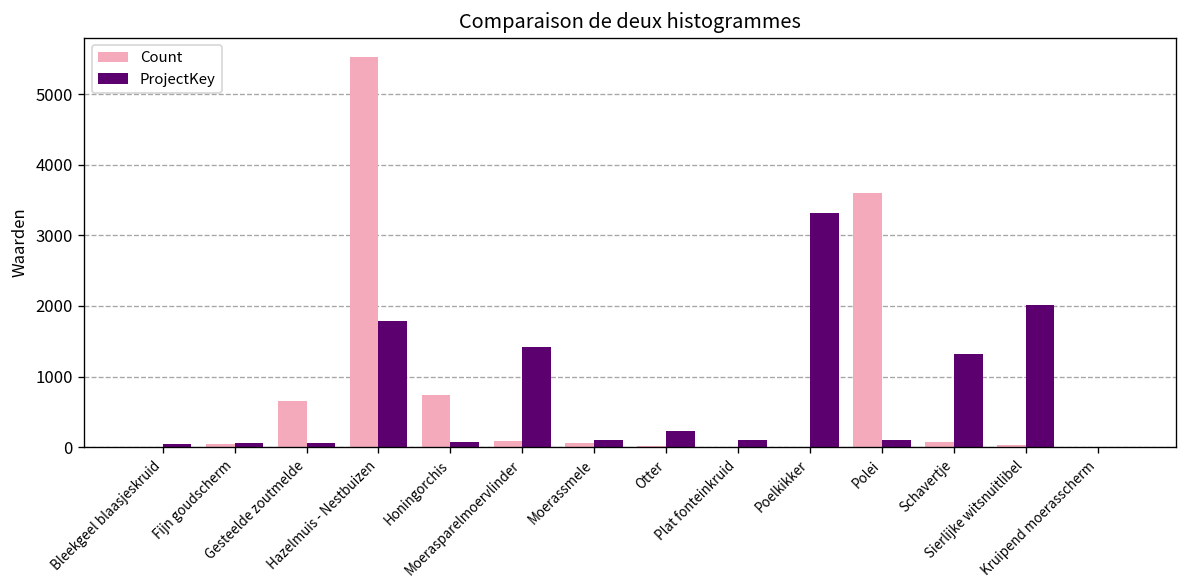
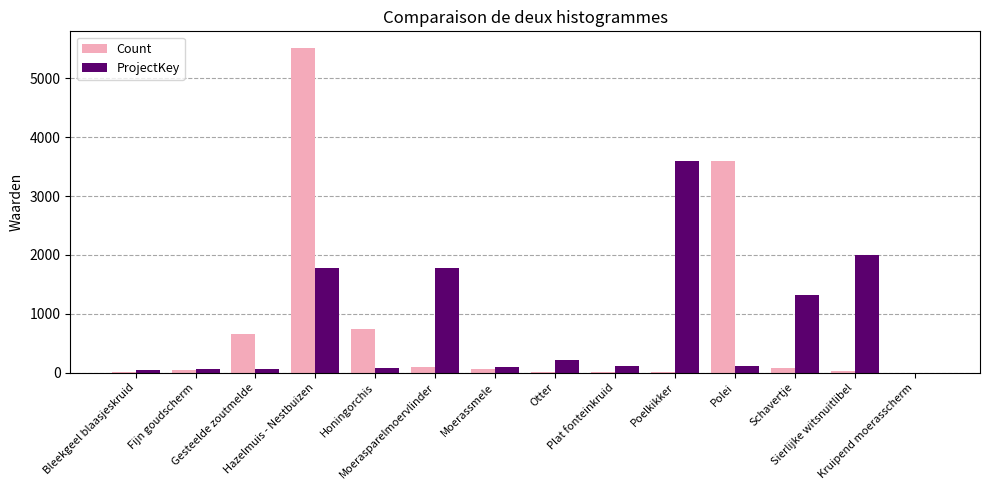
  {
    "Count": {
      "Gesteelde zoutmelde": 700,
      "Hazelmuis - Nestbuizen": 5500,
      "Honingorchis": 700,
      "Moerasparelmoervlinder": 100,
      "Moerassmele": 100,
      "Polei": 3600,
      "Schavertje": 100,
      "Kruipend moerasscherm": 0
    },
    "ProjectKey": {
      "Bleekgeel blaasjeskruid": 0,
      "Fijn goudscherm": 100,
      "Gesteelde zoutmelde": 100,
      "Hazelmuis - Nestbuizen": 1800,
      "Honingorchis": 100,
-     "Moerasparelmoervlinder": 1400,
+     "Moerasparelmoervlinder": 1800,
      "Moerassmele": 100,
      "Otter": 200,
      "Plat fonteinkruid": 100,
-     "Poelkikker": 3300,
+     "Poelkikker": 3600,
      "Polei": 100,
      "Schavertje": 1300,
      "Sierlijke witsnuitlibel": 2000,
      "Kruipend moerasscherm": 0
    }
  }
